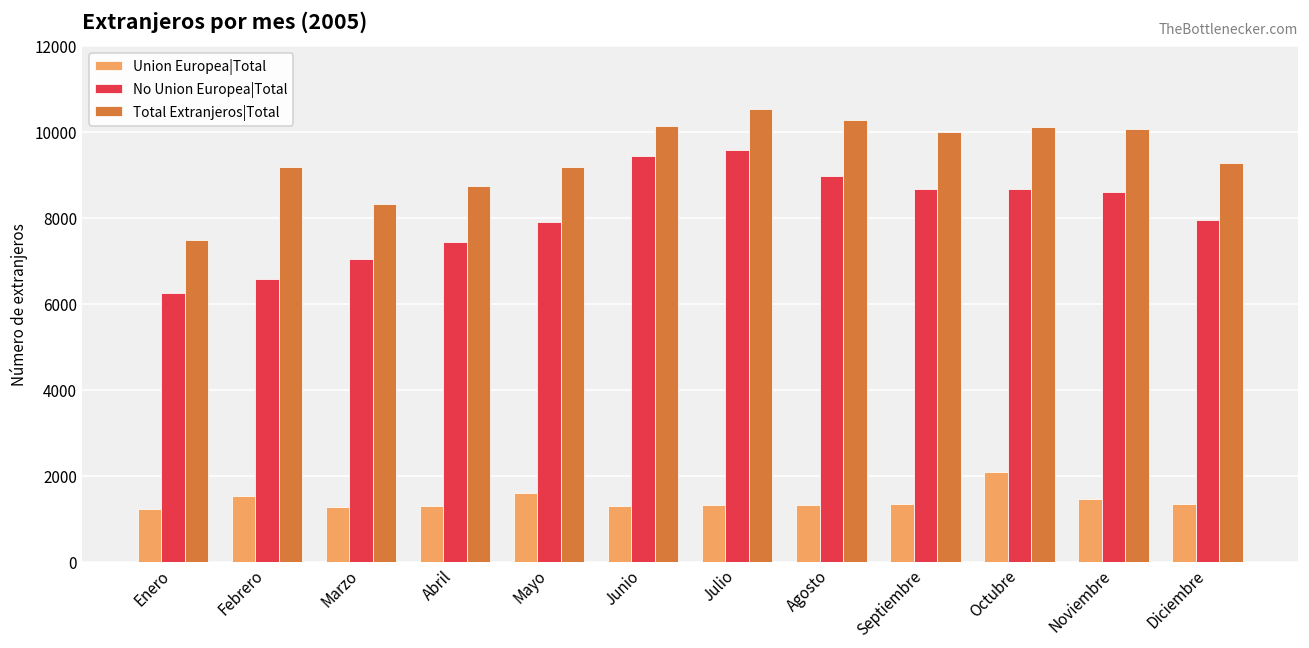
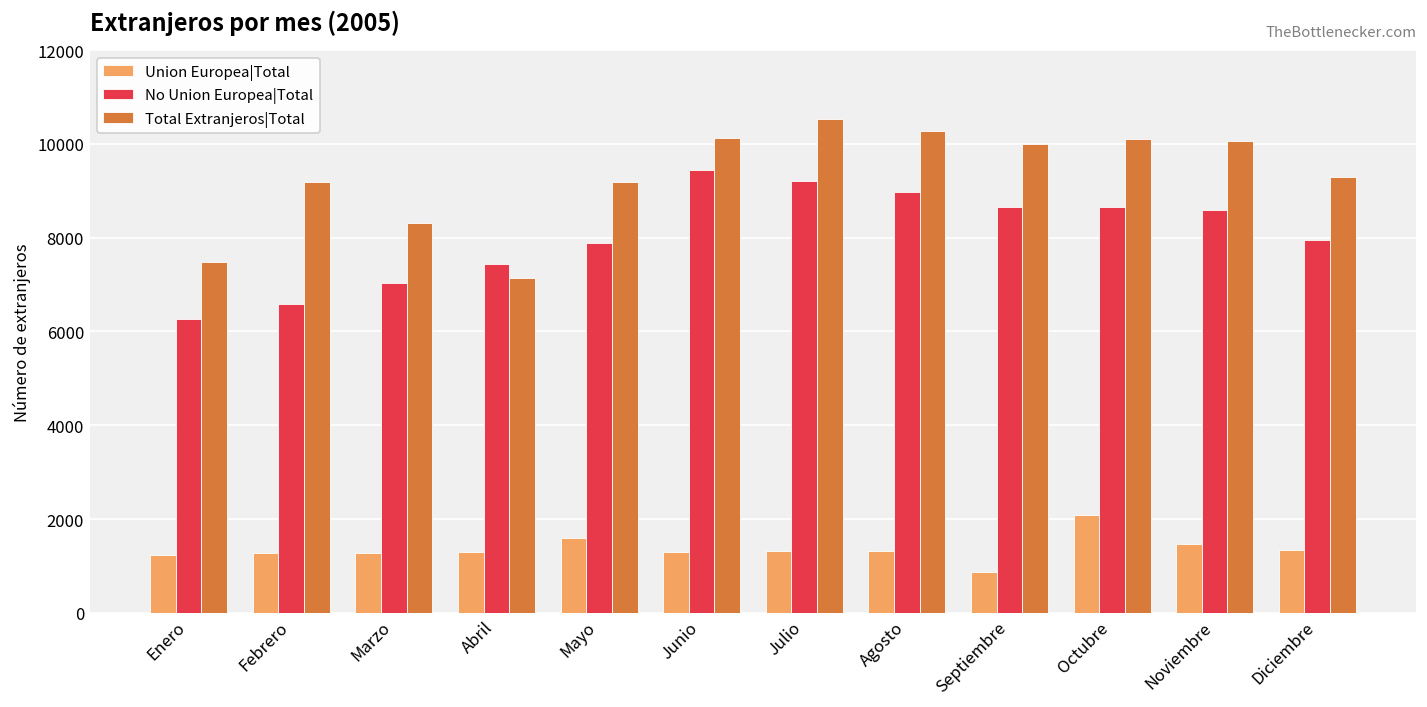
  {
    "Union Europea|Total": {
      "Enero": 1200,
-     "Febrero": 1500,
+     "Febrero": 1300,
      "Marzo": 1300,
      "Abril": 1300,
      "Mayo": 1600,
      "Junio": 1300,
      "Julio": 1300,
      "Agosto": 1300,
-     "Septiembre": 1300,
+     "Septiembre": 900,
      "Octubre": 2100,
      "Noviembre": 1500,
      "Diciembre": 1300
    },
    "No Union Europea|Total": {
      "Enero": 6300,
      "Febrero": 6600,
      "Marzo": 7000,
      "Abril": 7400,
      "Mayo": 7900,
      "Junio": 9400,
-     "Julio": 9600,
+     "Julio": 9200,
      "Agosto": 9000,
      "Septiembre": 8700,
      "Octubre": 8700,
      "Noviembre": 8600,
      "Diciembre": 7900
    },
    "Total Extranjeros|Total": {
      "Enero": 7500,
      "Febrero": 9200,
      "Marzo": 8300,
-     "Abril": 8700,
+     "Abril": 7200,
      "Mayo": 9200,
      "Junio": 10100,
      "Julio": 10500,
      "Agosto": 10300,
      "Septiembre": 10000,
      "Octubre": 10100,
      "Noviembre": 10100,
      "Diciembre": 9300
    }
  }
